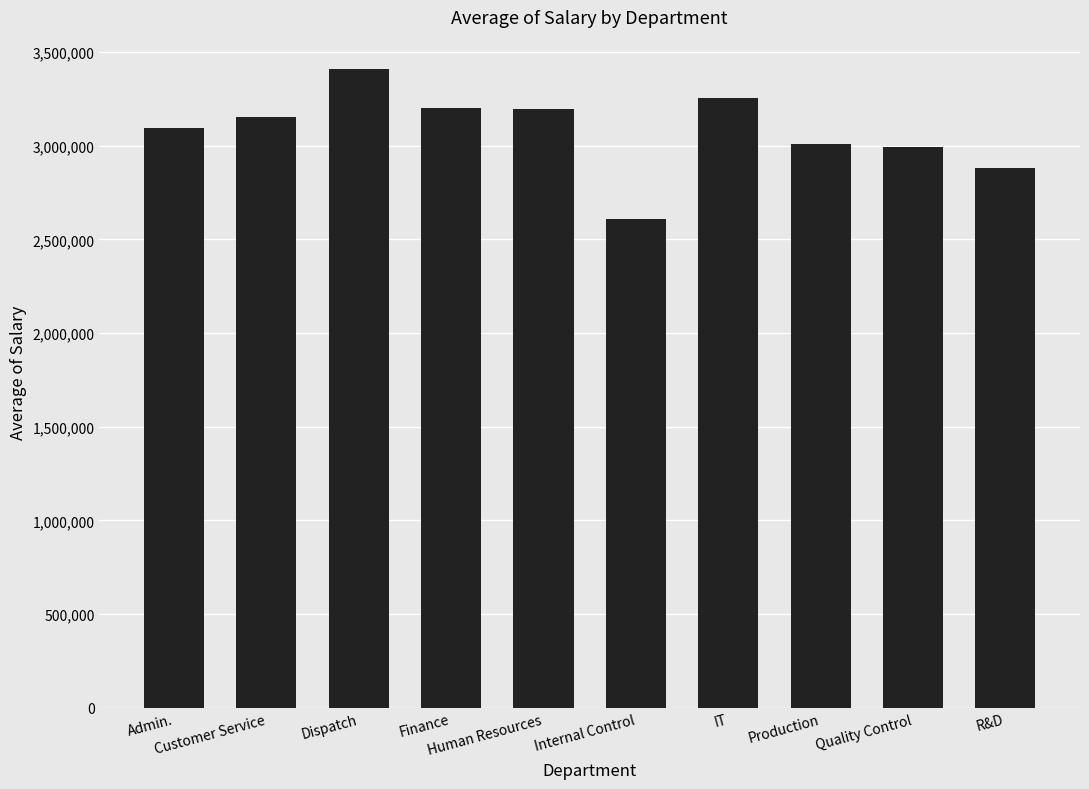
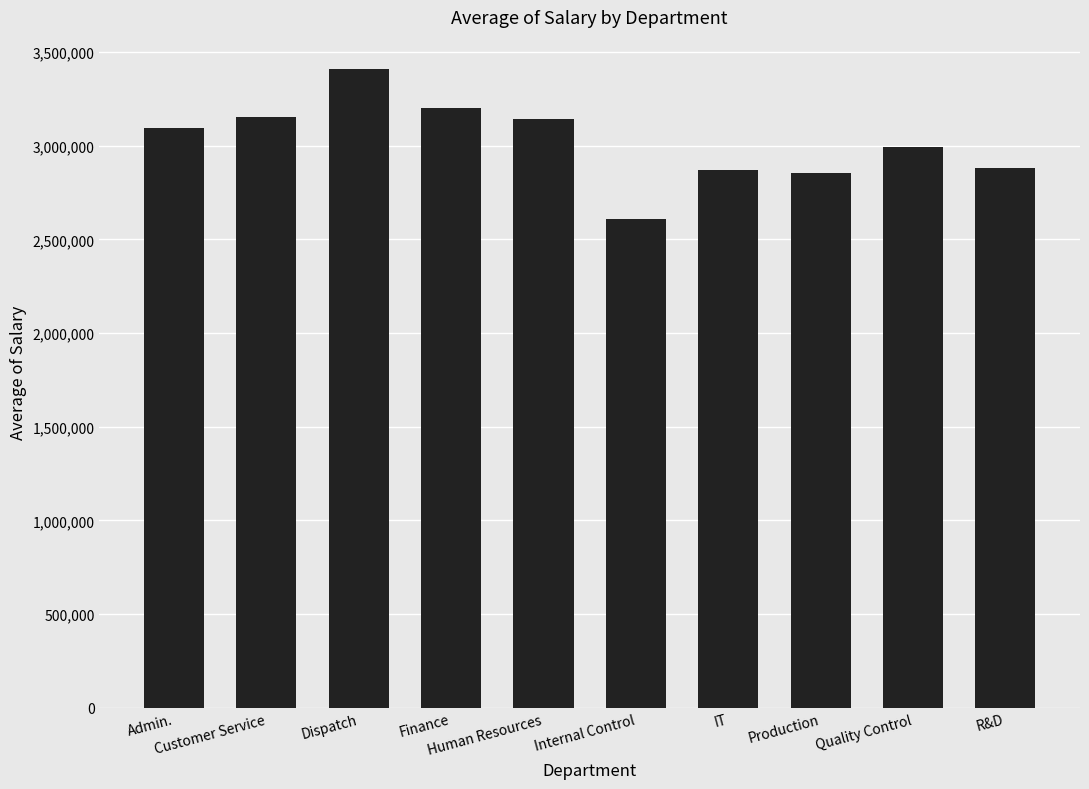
  {
    "Admin.": "3,090,000",
    "Customer Service": "3,150,000",
    "Dispatch": "3,410,000",
    "Finance": "3,200,000",
-   "Human Resources": "3,200,000",
+   "Human Resources": "3,140,000",
    "Internal Control": "2,610,000",
-   "IT": "3,250,000",
-   "Production": "3,010,000",
+   "IT": "2,870,000",
+   "Production": "2,860,000",
    "Quality Control": "3,000,000",
    "R&D": "2,880,000"
  }
